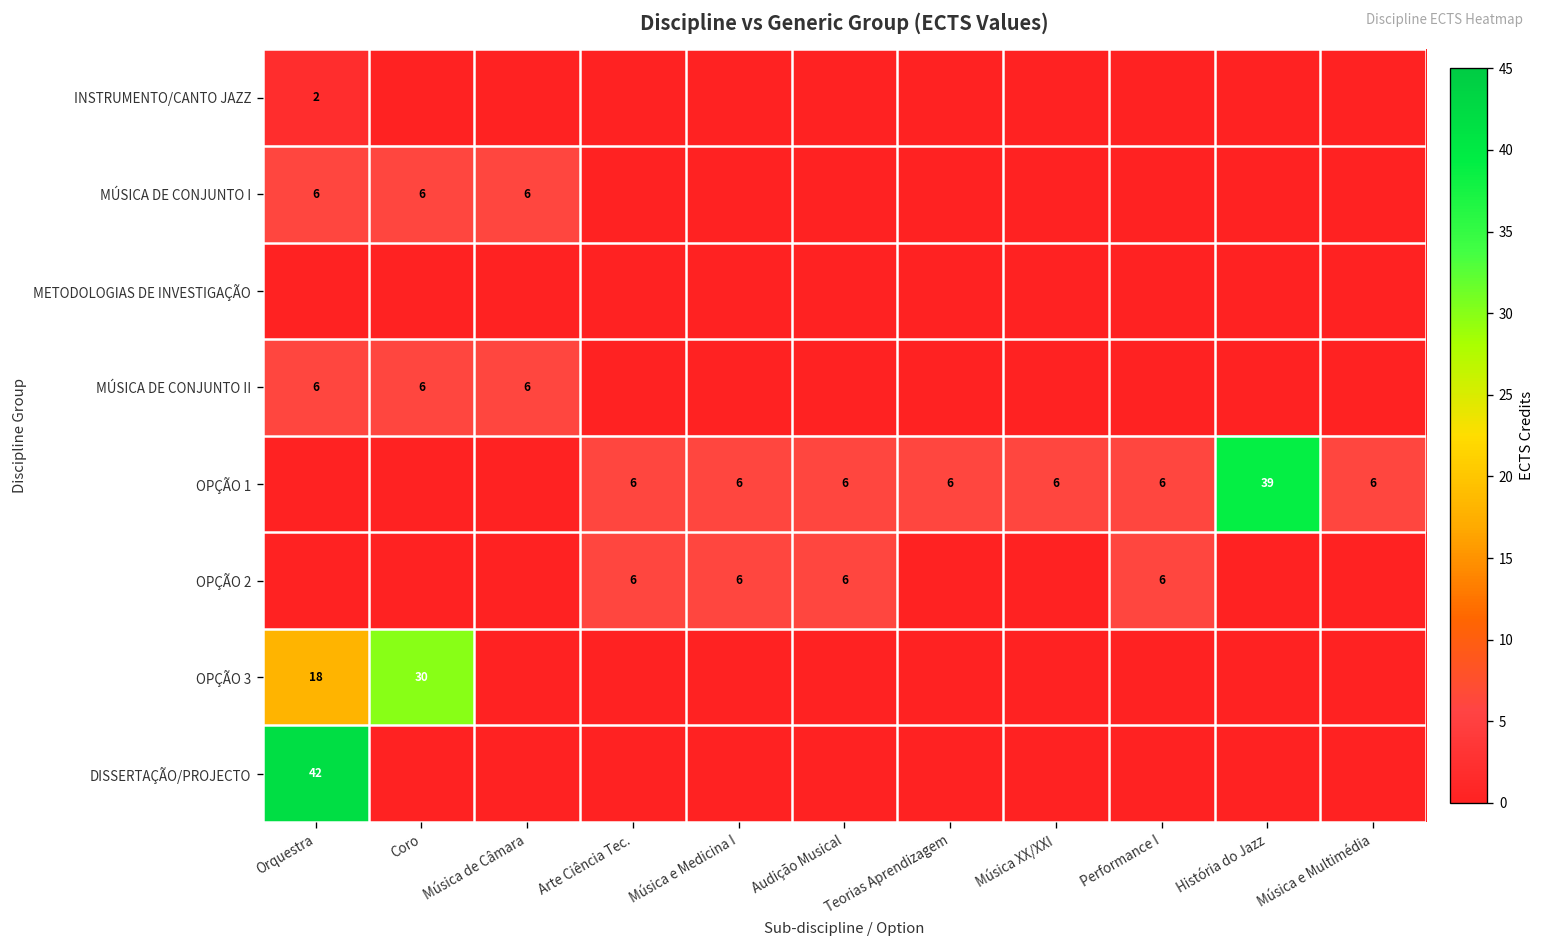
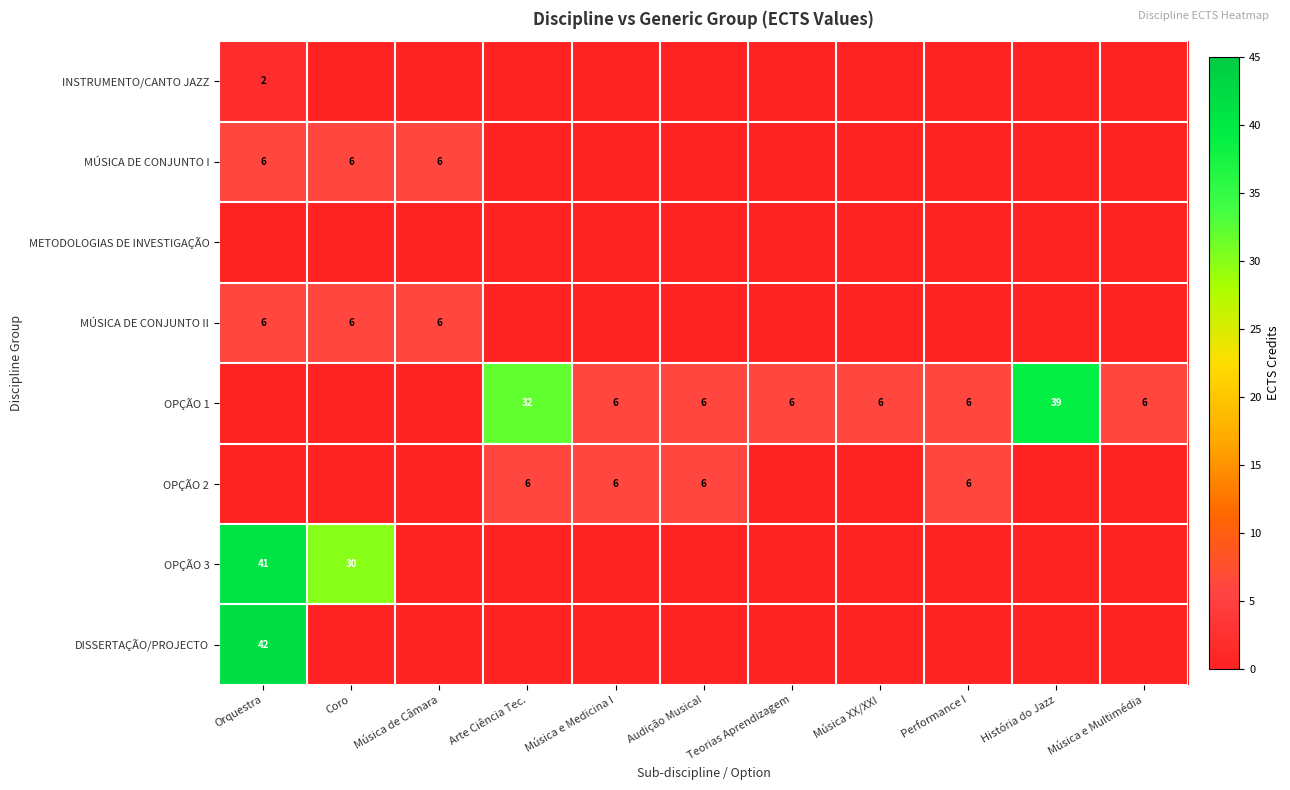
  {
    "INSTRUMENTO/CANTO JAZZ": {
      "Orquestra": 2
    },
    "MÚSICA DE CONJUNTO I": {
      "Orquestra": 6,
      "Coro": 6,
      "Música de Câmara": 6
    },
    "MÚSICA DE CONJUNTO II": {
      "Orquestra": 6,
      "Coro": 6,
      "Música de Câmara": 6
    },
    "OPÇÃO 1": {
-     "Arte Ciência Tec.": 6,
+     "Arte Ciência Tec.": 32,
      "Música e Medicina I": 6,
      "Audição Musical": 6,
      "Teorias Aprendizagem": 6,
      "Música XX/XXI": 6,
      "Performance I": 6,
      "História do Jazz": 39,
      "Música e Multimédia": 6
    },
    "OPÇÃO 2": {
      "Arte Ciência Tec.": 6,
      "Música e Medicina I": 6,
      "Audição Musical": 6,
      "Performance I": 6
    },
    "OPÇÃO 3": {
-     "Orquestra": 18,
+     "Orquestra": 41,
      "Coro": 30
    },
    "DISSERTAÇÃO/PROJECTO": {
      "Orquestra": 42
    }
  }
